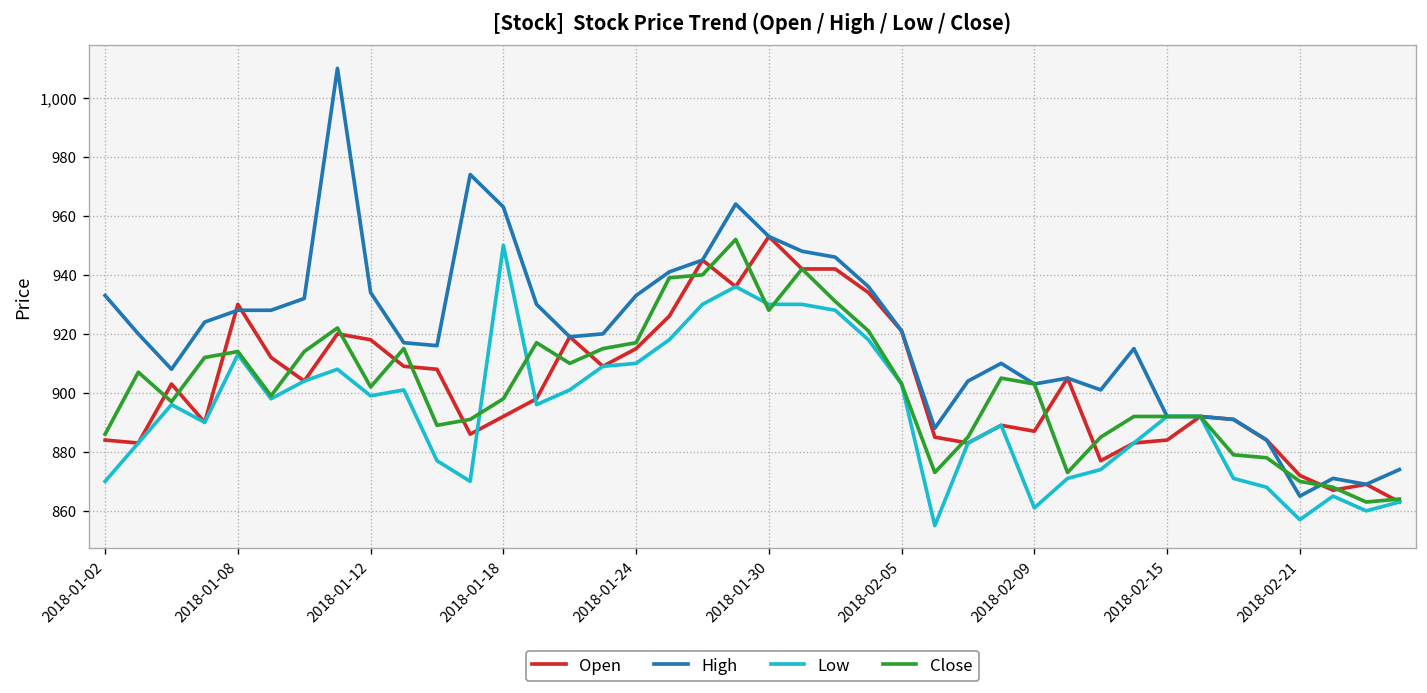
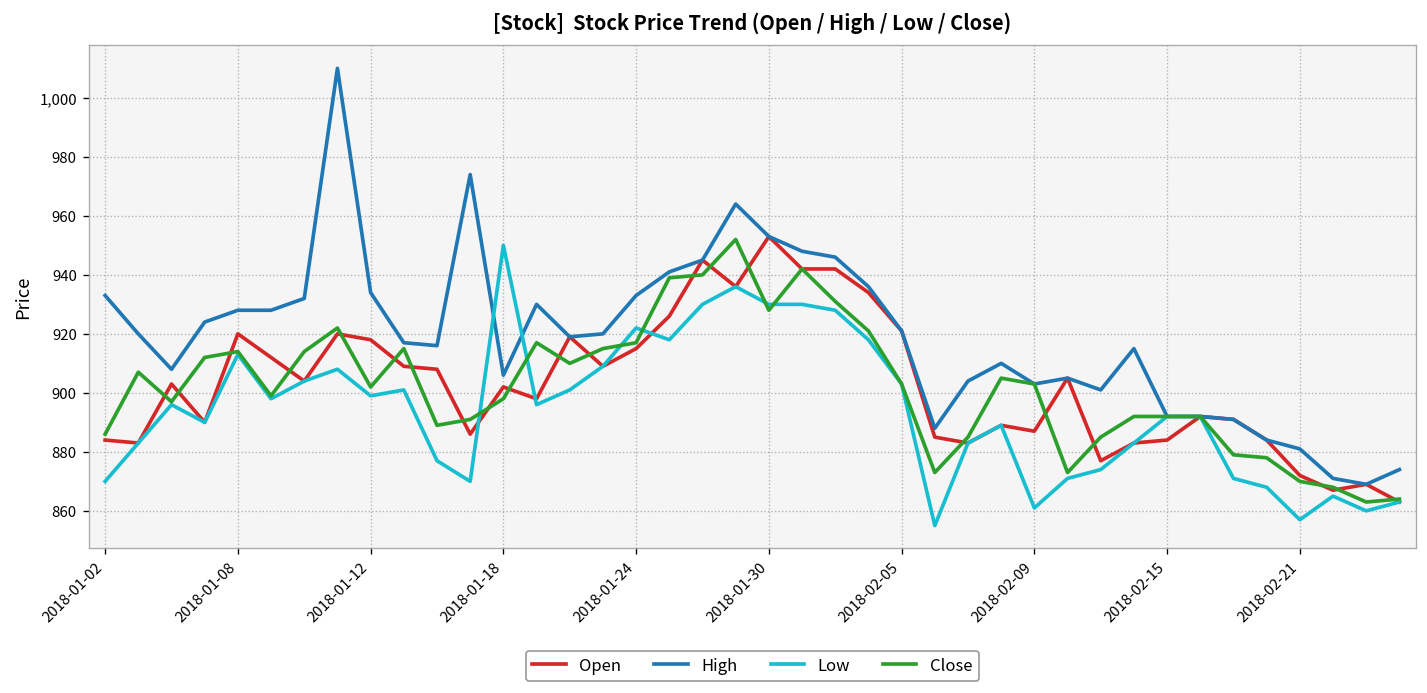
  {
    "Open": {
      "2018-01-02": 884,
-     "2018-01-08": 930,
+     "2018-01-08": 920,
      "2018-01-12": 918,
-     "2018-01-18": 892,
+     "2018-01-18": 902,
      "2018-01-24": 915,
      "2018-02-09": 887,
      "2018-02-15": 884,
      "2018-02-21": 872
    },
    "High": {
      "2018-01-02": 933,
      "2018-01-08": 928,
      "2018-01-12": 934,
-     "2018-01-18": 963,
+     "2018-01-18": 906,
      "2018-01-24": 933,
-     "2018-02-21": 865
+     "2018-02-21": 881
    },
    "Low": {
      "2018-01-02": 870,
      "2018-01-12": 899,
      "2018-01-18": 950,
-     "2018-01-24": 910,
+     "2018-01-24": 922,
      "2018-01-30": 930,
      "2018-02-09": 861,
      "2018-02-21": 857
    },
    "Close": {
      "2018-01-02": 886,
      "2018-01-12": 902,
      "2018-01-18": 898,
      "2018-01-24": 917,
      "2018-01-30": 928,
      "2018-02-21": 870
    }
  }
